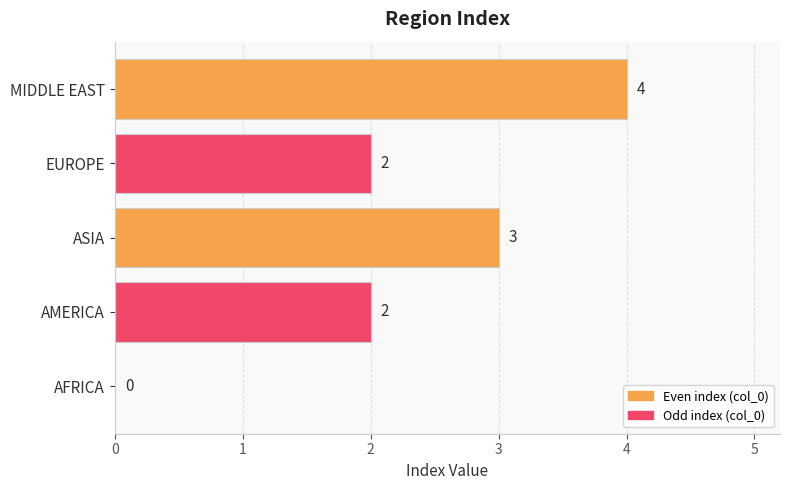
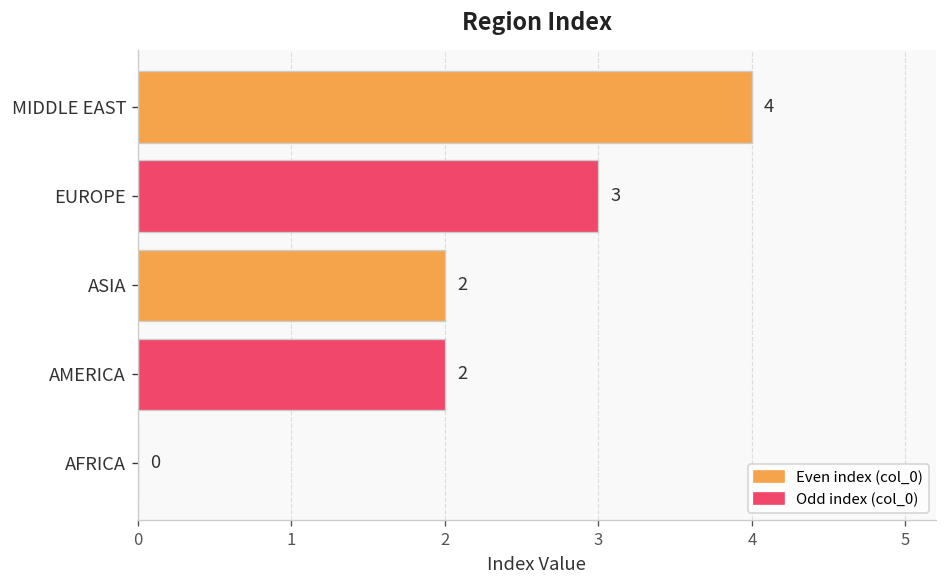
  {
    "MIDDLE EAST": 4,
-   "EUROPE": 2,
-   "ASIA": 3,
+   "EUROPE": 3,
+   "ASIA": 2,
    "AMERICA": 2,
    "AFRICA": 0
  }
